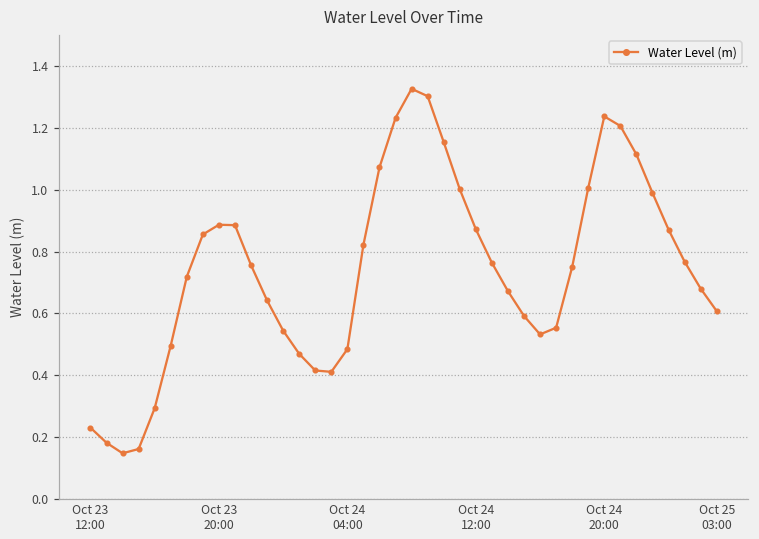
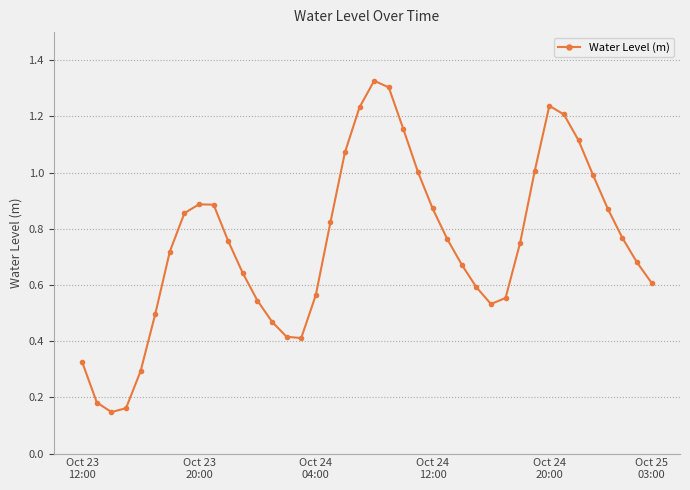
  {
-   "Oct 23 12:00": 0.23,
+   "Oct 23 12:00": 0.32,
    "Oct 23 20:00": 0.89,
-   "Oct 24 04:00": 0.48,
+   "Oct 24 04:00": 0.56,
    "Oct 24 12:00": 0.87,
    "Oct 24 20:00": 1.24,
    "Oct 25 03:00": 0.61
  }
